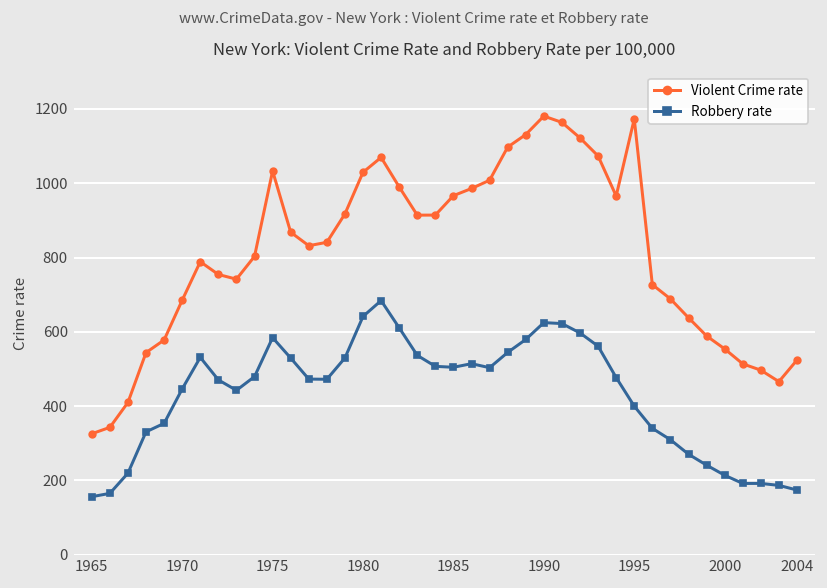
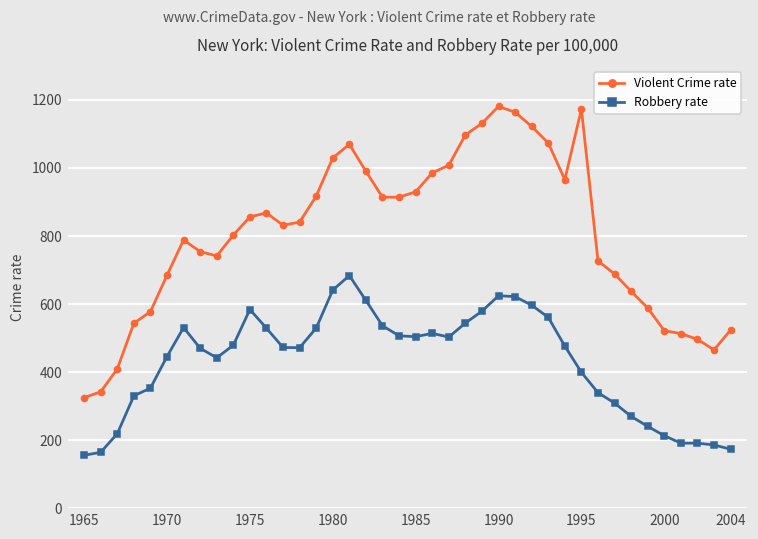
  {
    "Violent Crime rate": {
      "1965": 330,
      "1970": 690,
-     "1975": 1030,
+     "1975": 860,
      "1980": 1030,
-     "1985": 970,
+     "1985": 930,
      "1990": 1180,
      "1995": 1170,
-     "2000": 550,
+     "2000": 520,
      "2004": 520
    },
    "Robbery rate": {
      "1965": 160,
      "1970": 450,
      "1975": 580,
      "1980": 640,
      "1985": 500,
      "1990": 620,
      "1995": 400,
      "2000": 210,
      "2004": 170
    }
  }
